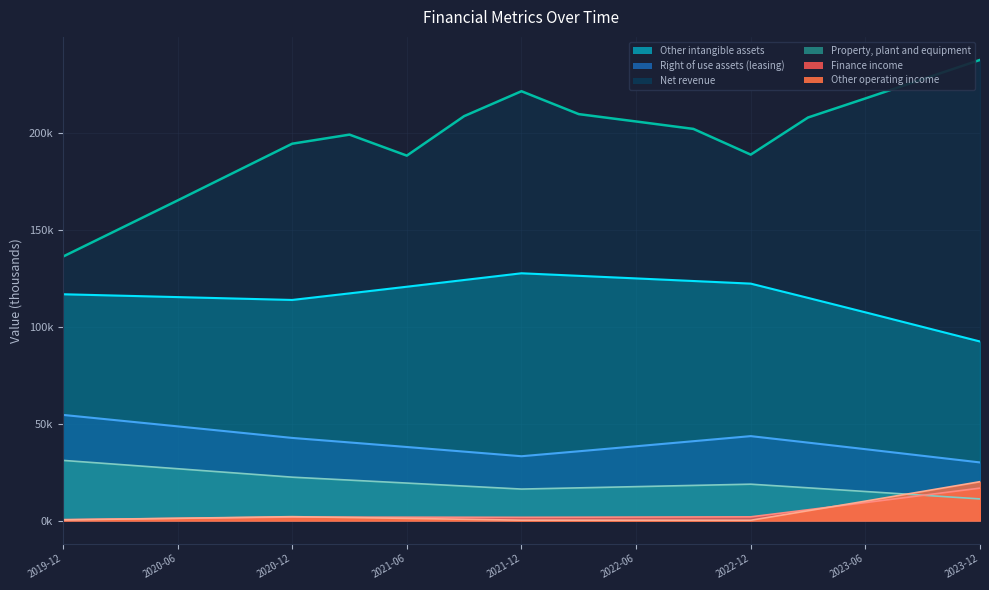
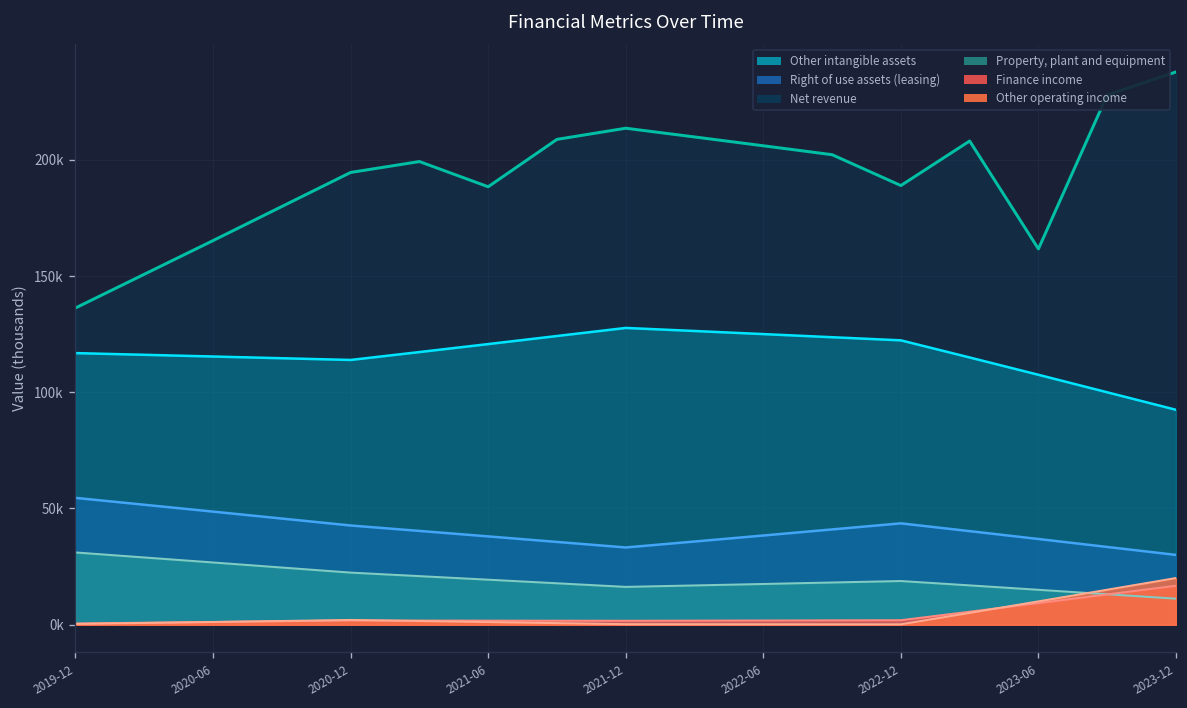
  {
    "Net revenue": {
      "2019-12": 136000,
      "2020-06": 165000,
      "2020-12": 195000,
      "2021-06": 188000,
-     "2021-12": 222000,
+     "2021-12": 214000,
      "2022-06": 206000,
      "2022-12": 189000,
-     "2023-06": 218000,
+     "2023-06": 162000,
      "2023-12": 238000
    }
  }
